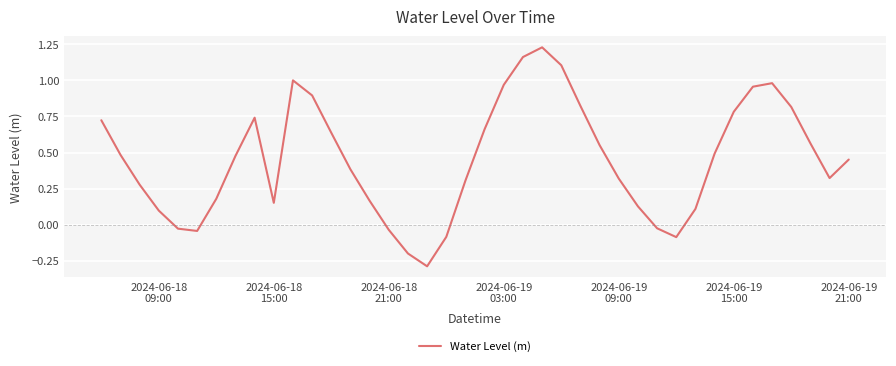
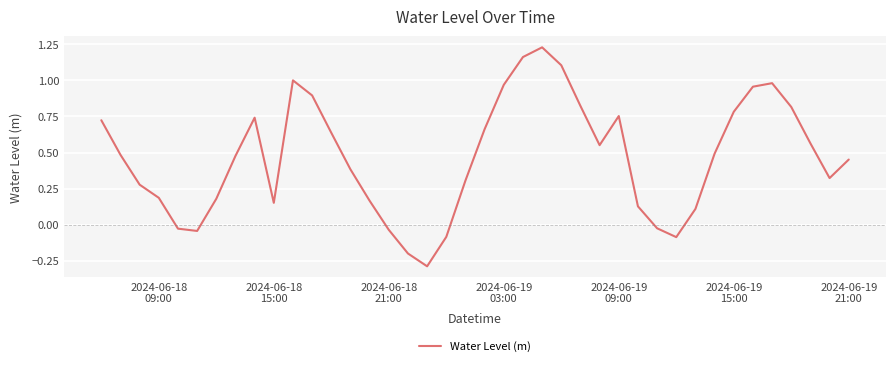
  {
-   "2024-06-18 09:00": 0.10,
+   "2024-06-18 09:00": 0.19,
    "2024-06-18 15:00": 0.15,
    "2024-06-18 21:00": -0.04,
    "2024-06-19 03:00": 0.97,
-   "2024-06-19 09:00": 0.32,
+   "2024-06-19 09:00": 0.75,
    "2024-06-19 15:00": 0.78,
    "2024-06-19 21:00": 0.45
  }
